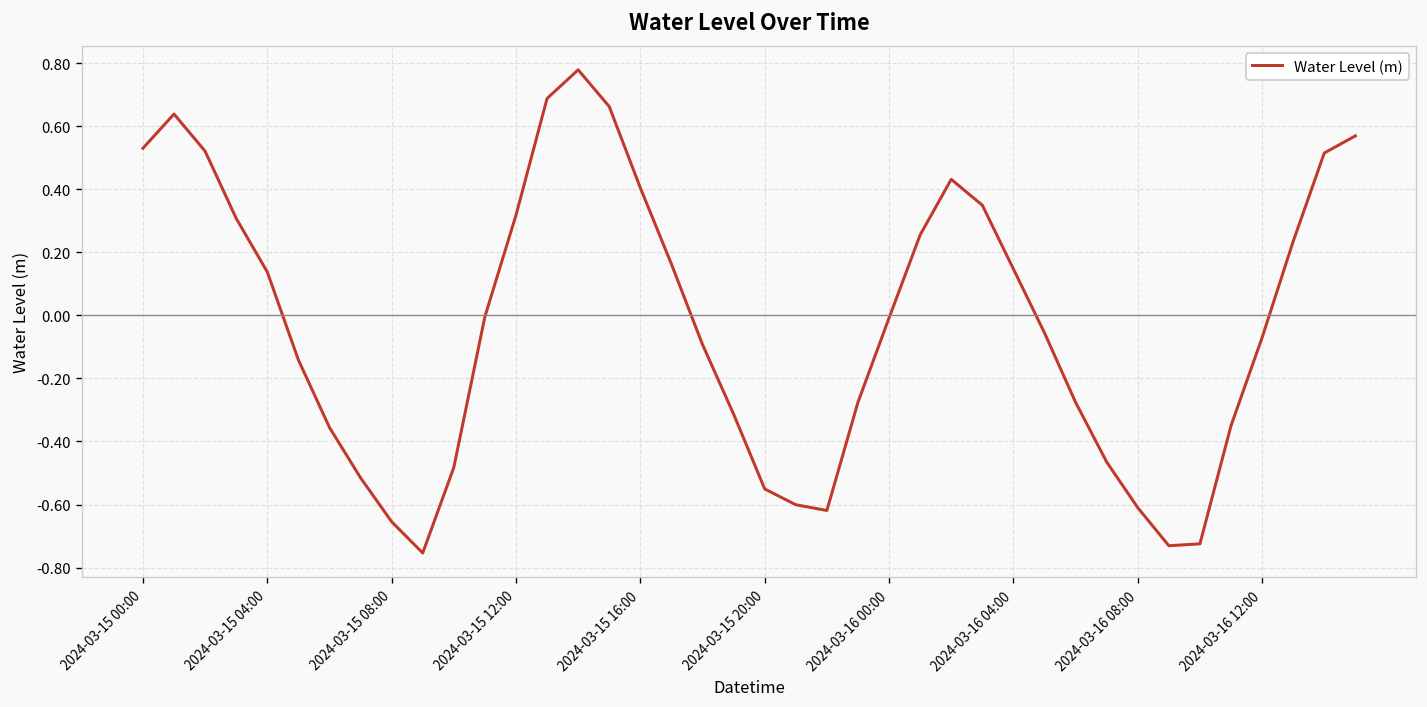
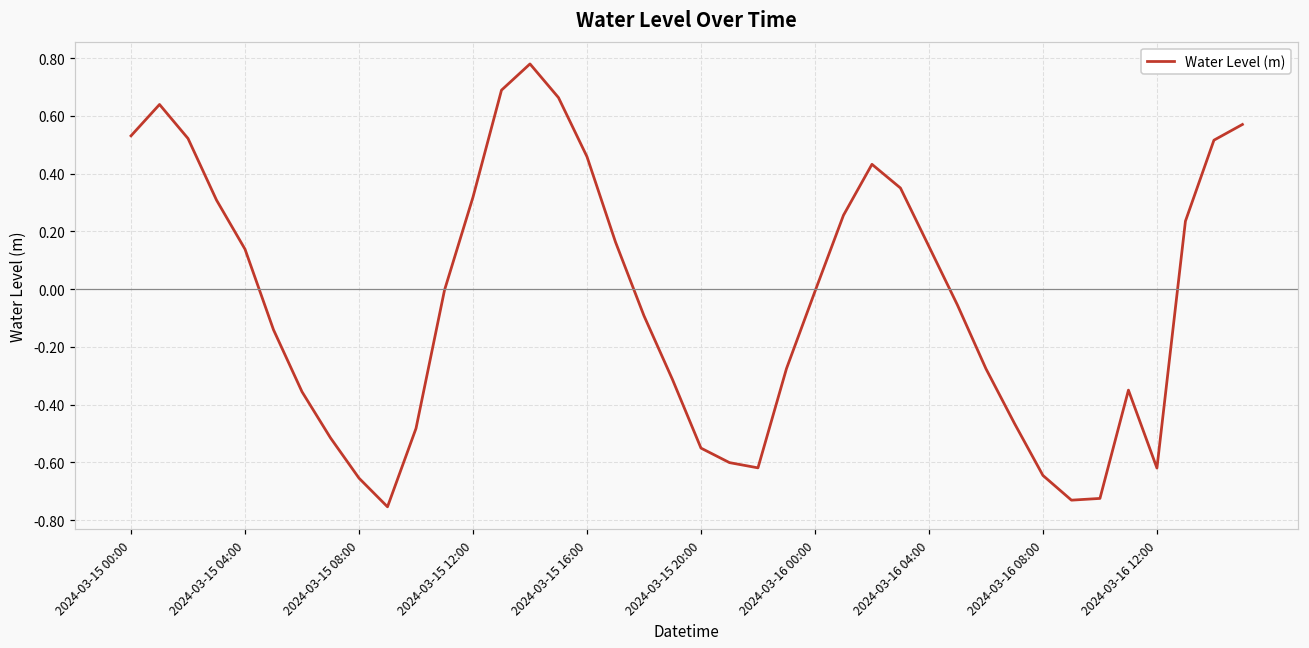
  {
    "2024-03-15 00:00": 0.53,
    "2024-03-15 04:00": 0.14,
    "2024-03-15 08:00": -0.65,
    "2024-03-15 12:00": 0.32,
-   "2024-03-15 16:00": 0.41,
+   "2024-03-15 16:00": 0.46,
    "2024-03-15 20:00": -0.55,
    "2024-03-16 00:00": -0.01,
    "2024-03-16 04:00": 0.15,
-   "2024-03-16 08:00": -0.61,
-   "2024-03-16 12:00": -0.07
+   "2024-03-16 08:00": -0.65,
+   "2024-03-16 12:00": -0.62
  }
